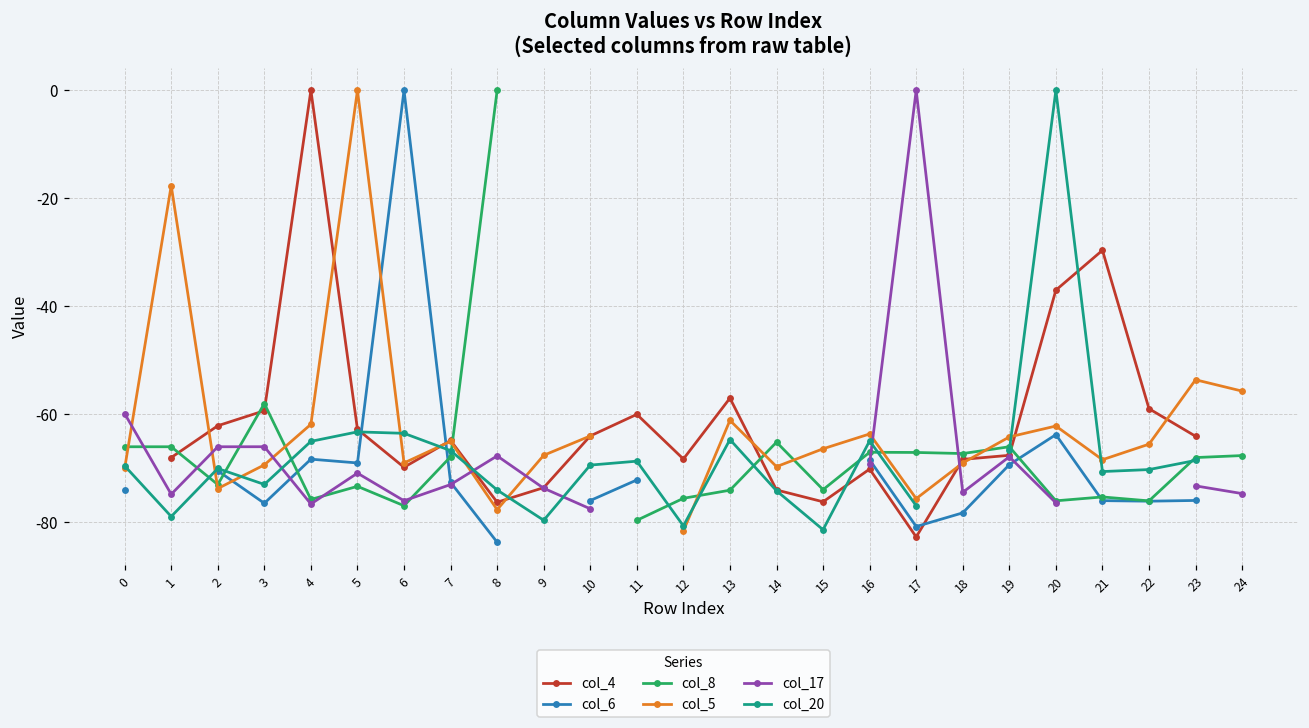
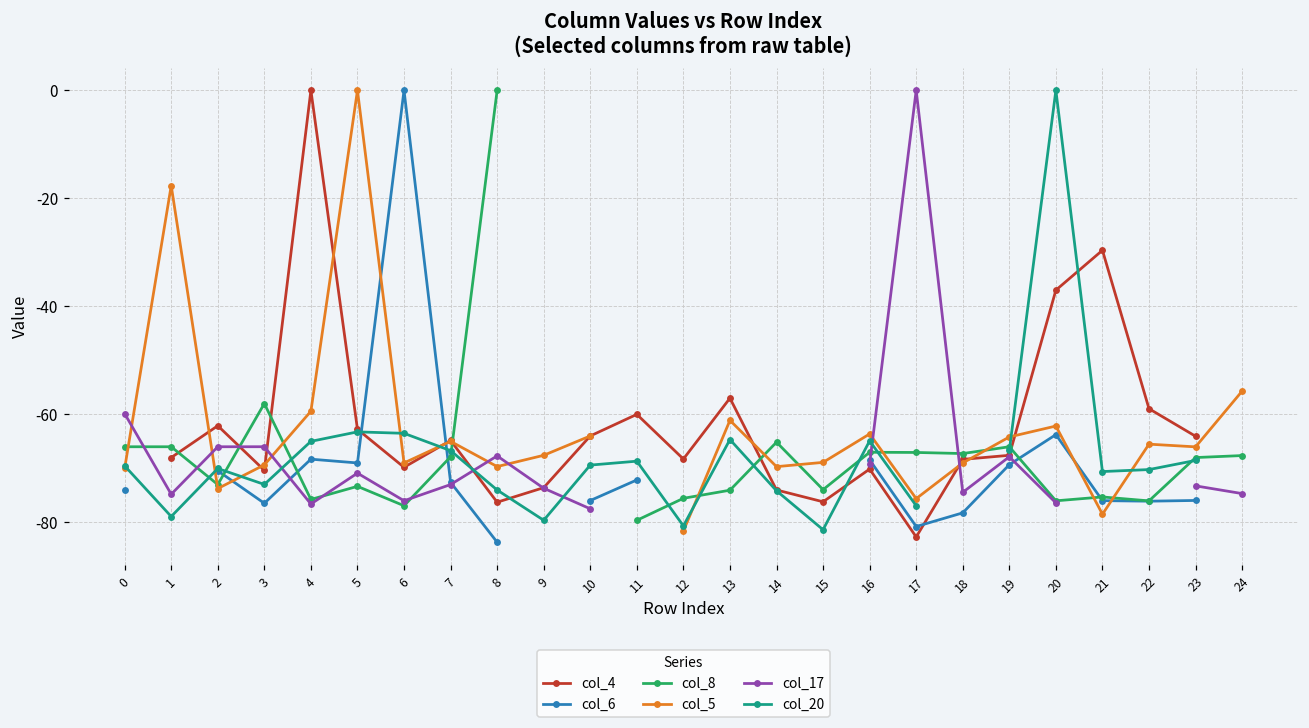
  {
    "col_4": {
      "1": -68,
      "2": -62,
-     "3": -59,
+     "3": -70,
      "4": 0,
      "6": -70,
      "8": -76,
      "11": -60,
      "12": -68,
      "13": -57,
      "15": -76,
      "16": -70,
      "17": -83,
      "18": -68,
      "20": -37,
      "21": -30,
      "22": -59,
      "23": -64
    },
    "col_6": {
      "0": -74,
      "3": -76,
      "4": -68,
      "5": -69,
      "6": 0,
      "8": -84,
      "10": -76,
      "11": -72,
      "16": -68,
      "17": -81,
      "18": -78,
      "19": -69,
      "20": -64,
      "21": -76,
      "23": -76
    },
    "col_5": {
      "1": -18,
      "2": -74,
      "3": -69,
-     "4": -62,
+     "4": -59,
      "5": 0,
      "6": -69,
-     "8": -78,
+     "8": -70,
      "9": -68,
      "12": -82,
      "13": -61,
      "14": -70,
-     "15": -66,
+     "15": -69,
      "16": -64,
      "17": -76,
      "18": -69,
      "19": -64,
      "20": -62,
-     "21": -68,
+     "21": -78,
      "22": -66,
-     "23": -54,
+     "23": -66,
      "24": -56
    },
    "col_17": {
      "0": -60,
      "1": -75,
      "2": -66,
      "3": -66,
      "4": -77,
      "5": -71,
      "6": -76,
      "8": -68,
      "10": -77,
      "16": -69,
      "17": 0,
      "18": -74,
      "23": -73,
      "24": -75
    }
  }
